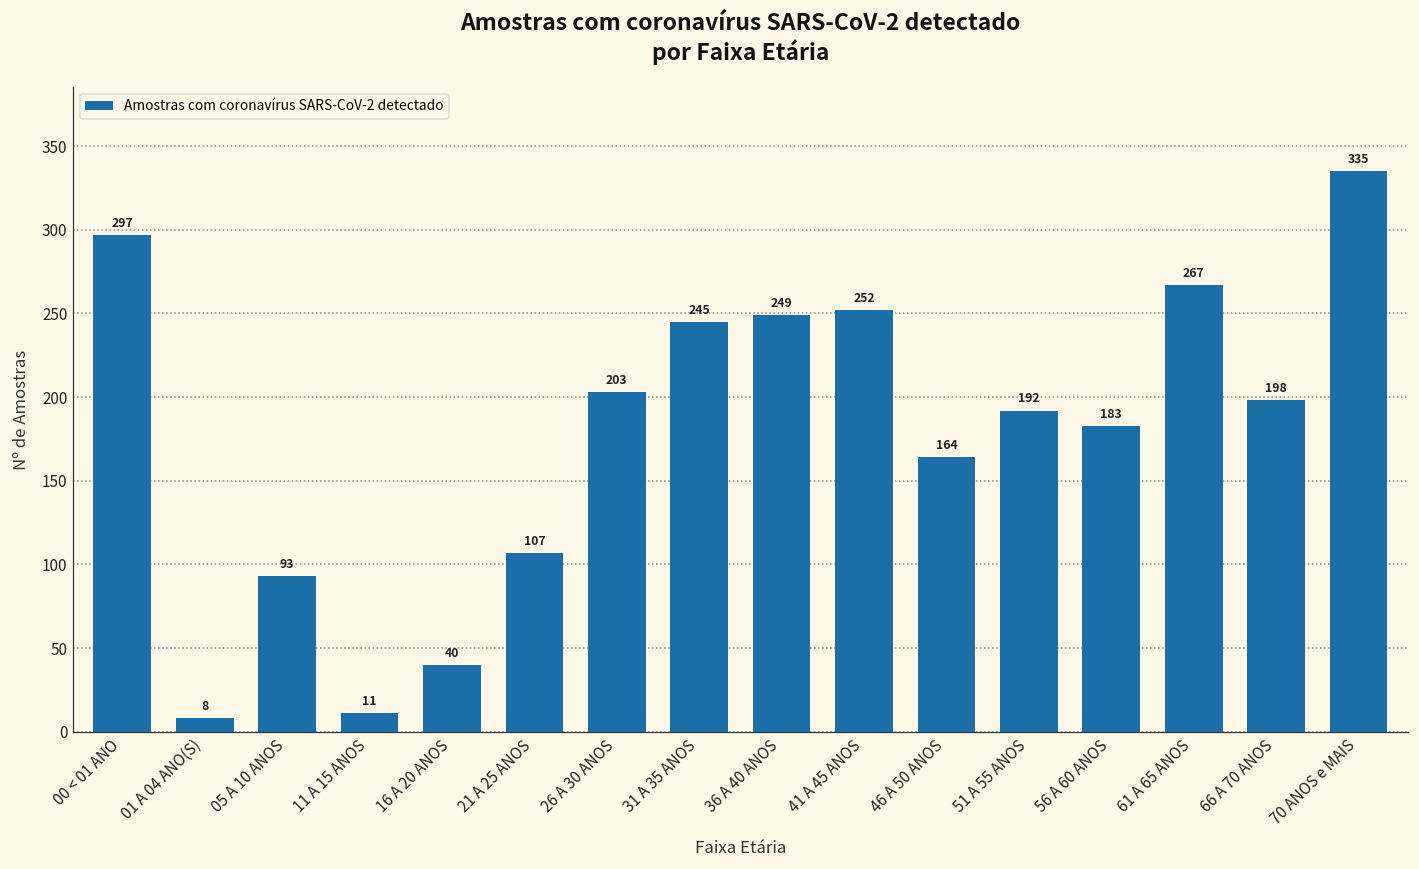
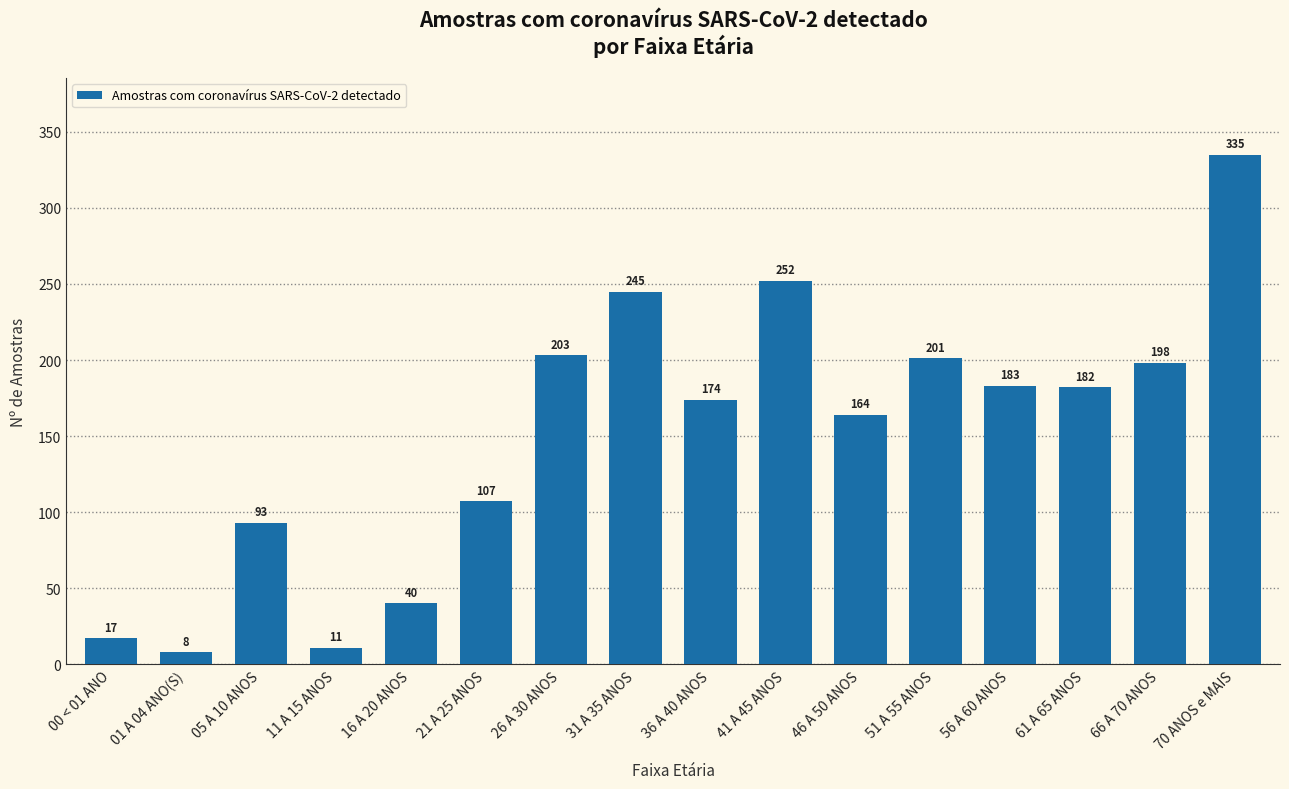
  {
-   "00 < 01 ANO": 297,
+   "00 < 01 ANO": 17,
    "01 A 04 ANO(S)": 8,
    "05 A 10 ANOS": 93,
    "11 A 15 ANOS": 11,
    "16 A 20 ANOS": 40,
    "21 A 25 ANOS": 107,
    "26 A 30 ANOS": 203,
    "31 A 35 ANOS": 245,
-   "36 A 40 ANOS": 249,
+   "36 A 40 ANOS": 174,
    "41 A 45 ANOS": 252,
    "46 A 50 ANOS": 164,
-   "51 A 55 ANOS": 192,
+   "51 A 55 ANOS": 201,
    "56 A 60 ANOS": 183,
-   "61 A 65 ANOS": 267,
+   "61 A 65 ANOS": 182,
    "66 A 70 ANOS": 198,
    "70 ANOS e MAIS": 335
  }
